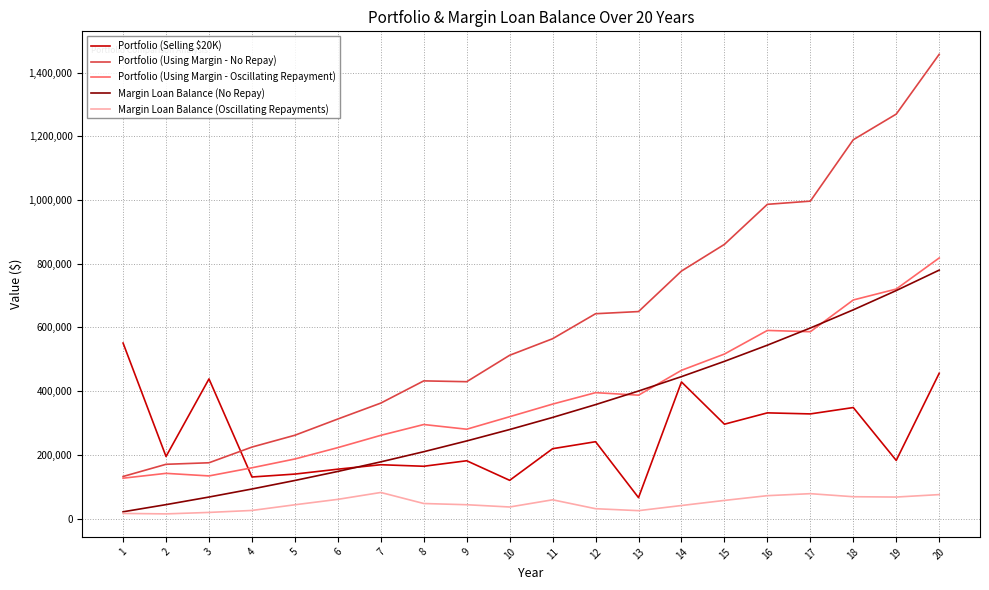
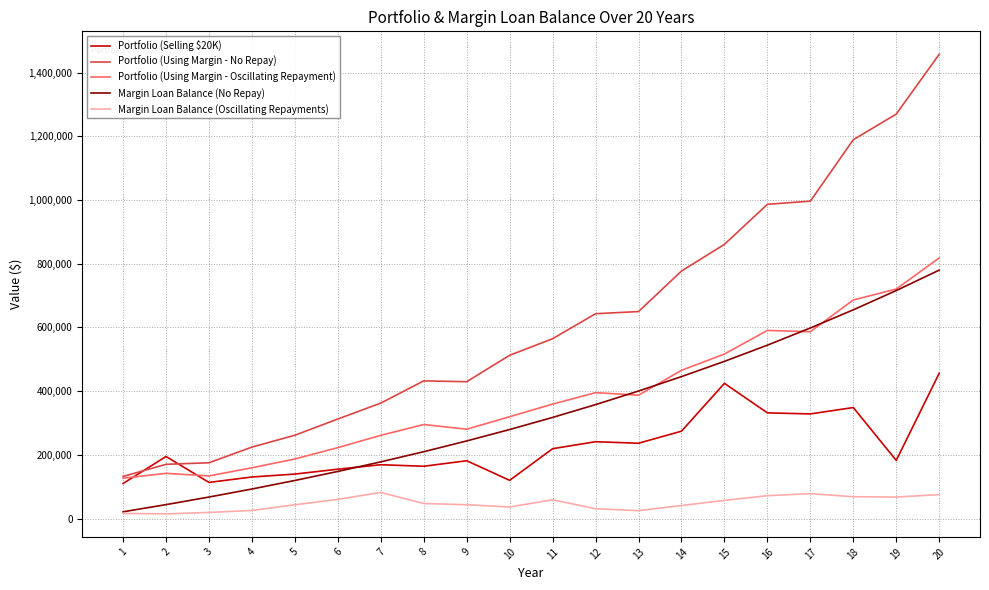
  {
    "Portfolio (Selling $20K)": {
-     "1": "550,000",
+     "1": "110,000",
      "2": "190,000",
-     "3": "440,000",
+     "3": "110,000",
      "4": "130,000",
      "5": "140,000",
      "7": "170,000",
      "8": "160,000",
      "9": "180,000",
      "10": "120,000",
      "11": "220,000",
      "12": "240,000",
-     "13": "70,000",
-     "14": "430,000",
-     "15": "300,000",
+     "13": "240,000",
+     "14": "270,000",
+     "15": "420,000",
      "16": "330,000",
      "17": "330,000",
      "18": "350,000",
      "19": "180,000",
      "20": "460,000"
    },
    "Margin Loan Balance (No Repay)": {
      "2": "40,000",
      "3": "70,000",
      "4": "90,000",
      "5": "120,000",
      "7": "180,000",
      "8": "210,000",
      "9": "240,000",
      "10": "280,000",
      "11": "320,000",
      "12": "360,000",
      "13": "400,000",
      "14": "450,000",
      "15": "490,000",
      "16": "540,000",
      "17": "600,000",
      "18": "660,000",
      "20": "780,000"
    },
    "Margin Loan Balance (Oscillating Repayments)": {
      "2": "10,000",
      "3": "20,000",
      "4": "30,000",
      "5": "40,000",
      "6": "60,000",
      "7": "80,000",
      "8": "50,000",
      "9": "40,000",
      "10": "40,000",
      "11": "60,000",
      "12": "30,000",
      "13": "20,000",
      "14": "40,000",
      "15": "60,000",
      "16": "70,000",
      "17": "80,000",
      "18": "70,000",
      "19": "70,000",
      "20": "80,000"
    }
  }
